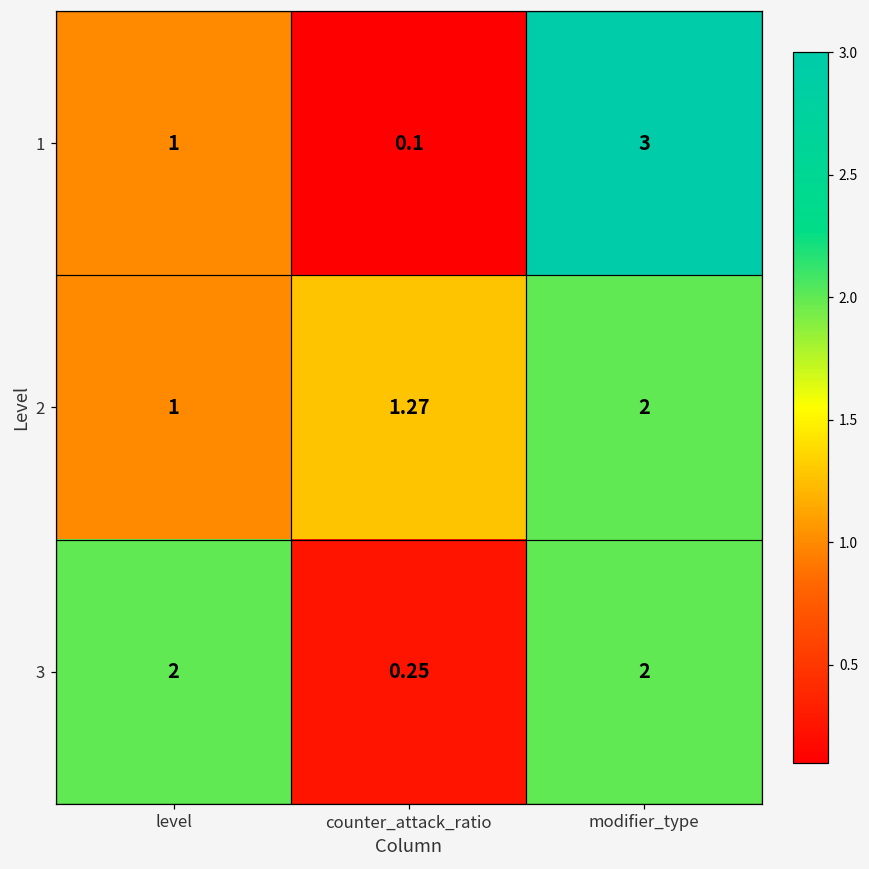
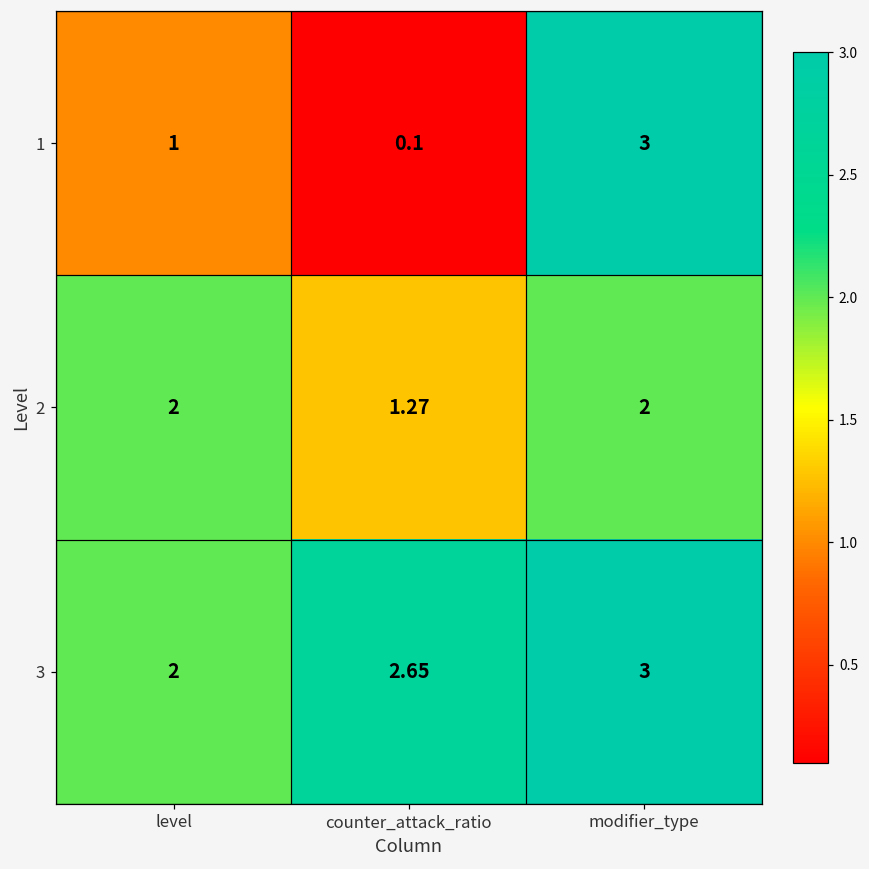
  {
    "1": {
      "level": 1,
      "counter_attack_ratio": 0.1,
      "modifier_type": 3
    },
    "2": {
-     "level": 1,
+     "level": 2,
      "counter_attack_ratio": 1.27,
      "modifier_type": 2
    },
    "3": {
      "level": 2,
-     "counter_attack_ratio": 0.25,
-     "modifier_type": 2
+     "counter_attack_ratio": 2.65,
+     "modifier_type": 3
    }
  }
